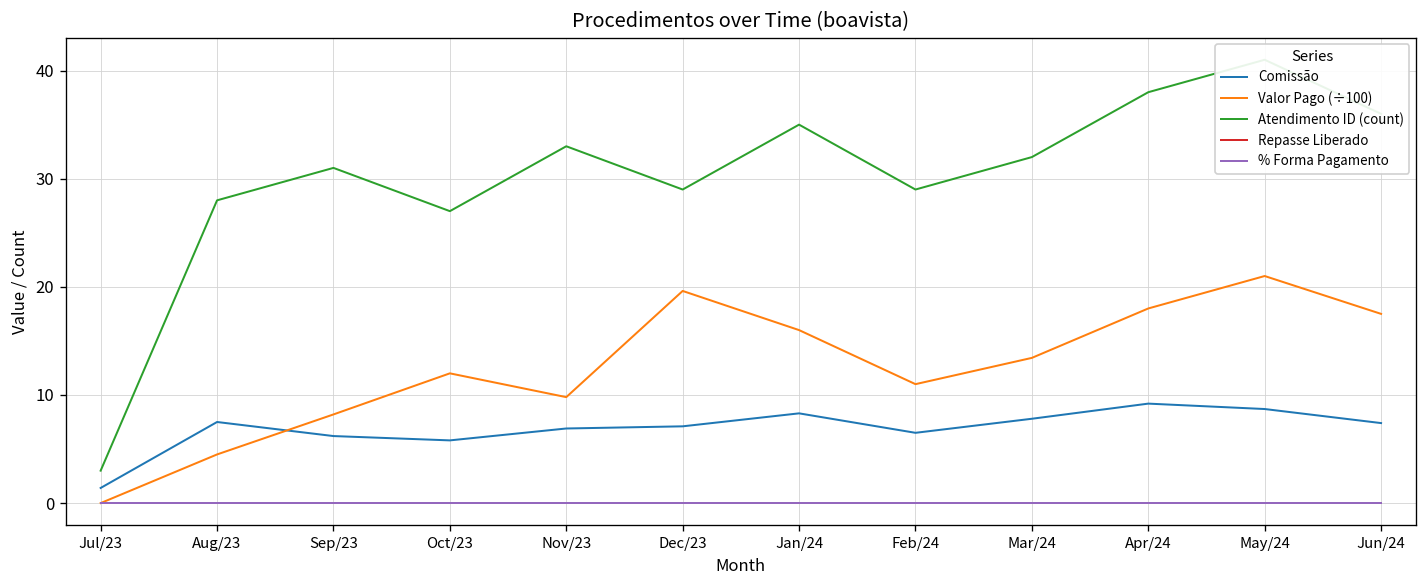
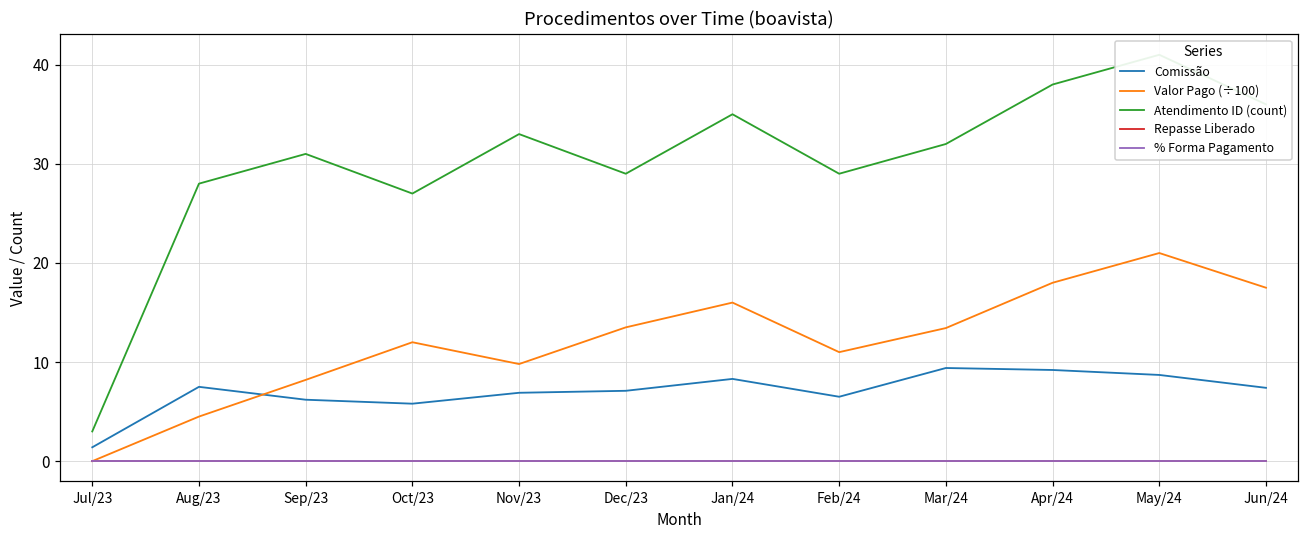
  {
    "Comissão": {
      "Jul/23": 1,
      "Aug/23": 8,
      "Sep/23": 6,
      "Oct/23": 6,
      "Nov/23": 7,
      "Dec/23": 7,
      "Jan/24": 8,
      "Feb/24": 7,
-     "Mar/24": 8,
+     "Mar/24": 9,
      "Apr/24": 9,
      "May/24": 9,
      "Jun/24": 7
    },
    "Valor Pago (÷100)": {
      "Aug/23": 5,
      "Sep/23": 8,
      "Oct/23": 12,
      "Nov/23": 10,
-     "Dec/23": 20,
+     "Dec/23": 14,
      "Jan/24": 16,
      "Feb/24": 11,
      "Mar/24": 13,
      "Apr/24": 18,
      "May/24": 21,
      "Jun/24": 18
    },
    "Atendimento ID (count)": {
      "Jul/23": 3,
      "Aug/23": 28,
      "Sep/23": 31,
      "Oct/23": 27,
      "Nov/23": 33,
      "Dec/23": 29,
      "Jan/24": 35,
      "Feb/24": 29,
      "Mar/24": 32,
      "Apr/24": 38
    },
    "% Forma Pagamento": {
      "Aug/23": 0,
      "Sep/23": 0,
      "Oct/23": 0,
      "Nov/23": 0,
      "Dec/23": 0,
      "Jan/24": 0,
      "Feb/24": 0,
      "Mar/24": 0,
      "Apr/24": 0,
      "May/24": 0,
      "Jun/24": 0
    }
  }
